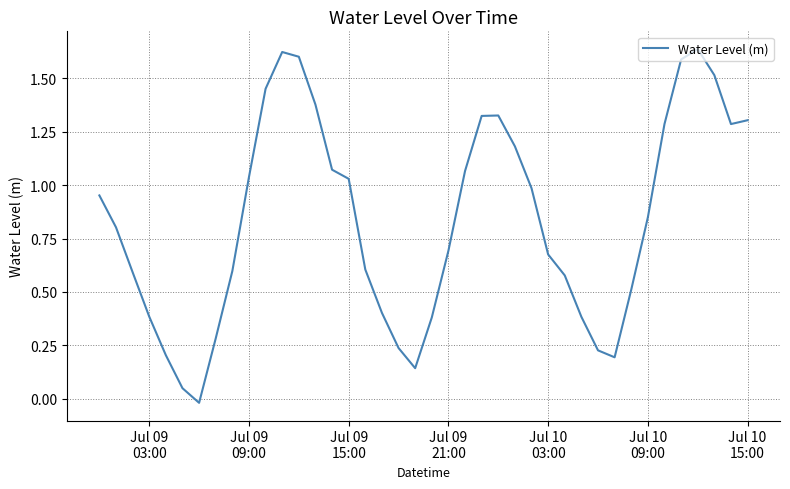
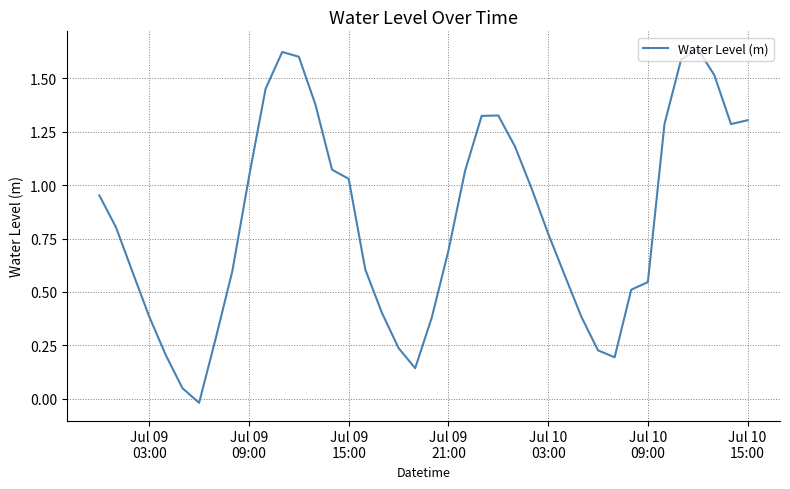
  {
    "Jul 09 03:00": 0.38,
    "Jul 09 09:00": 1.04,
    "Jul 09 15:00": 1.03,
    "Jul 09 21:00": 0.69,
-   "Jul 10 03:00": 0.68,
-   "Jul 10 09:00": 0.85,
+   "Jul 10 03:00": 0.77,
+   "Jul 10 09:00": 0.55,
    "Jul 10 15:00": 1.30
  }
